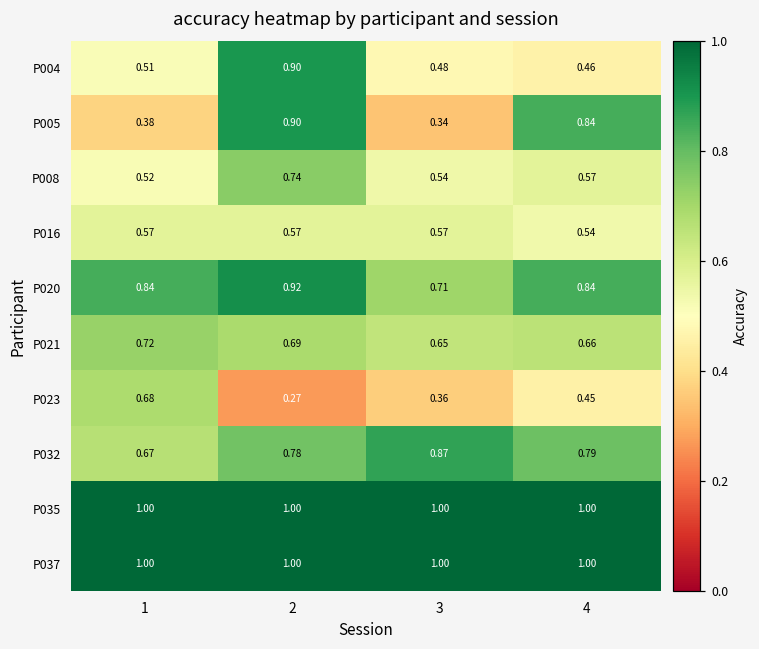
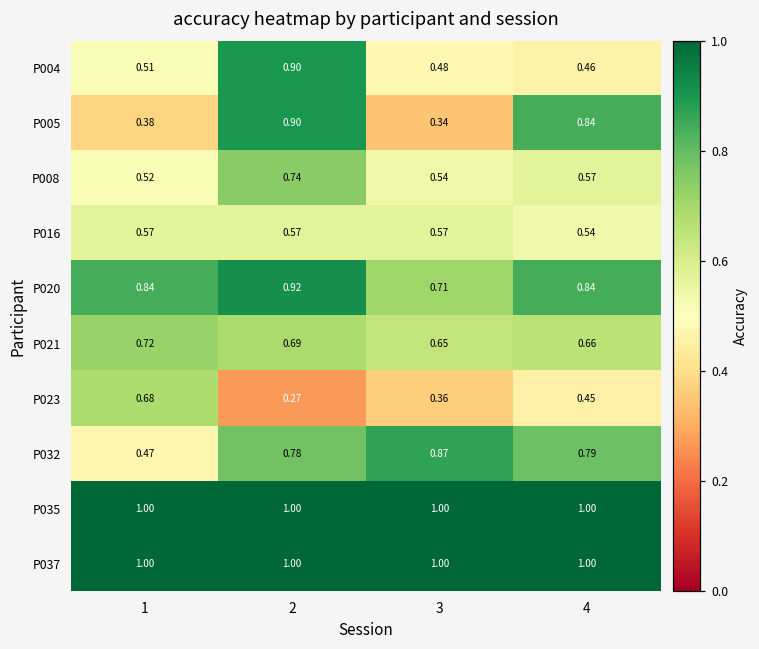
  {
    "P004": {
      "1": 0.51,
      "2": 0.90,
      "3": 0.48,
      "4": 0.46
    },
    "P005": {
      "1": 0.38,
      "2": 0.90,
      "3": 0.34,
      "4": 0.84
    },
    "P008": {
      "1": 0.52,
      "2": 0.74,
      "3": 0.54,
      "4": 0.57
    },
    "P016": {
      "1": 0.57,
      "2": 0.57,
      "3": 0.57,
      "4": 0.54
    },
    "P020": {
      "1": 0.84,
      "2": 0.92,
      "3": 0.71,
      "4": 0.84
    },
    "P021": {
      "1": 0.72,
      "2": 0.69,
      "3": 0.65,
      "4": 0.66
    },
    "P023": {
      "1": 0.68,
      "2": 0.27,
      "3": 0.36,
      "4": 0.45
    },
    "P032": {
-     "1": 0.67,
+     "1": 0.47,
      "2": 0.78,
      "3": 0.87,
      "4": 0.79
    },
    "P035": {
      "1": 1.00,
      "2": 1.00,
      "3": 1.00,
      "4": 1.00
    },
    "P037": {
      "1": 1.00,
      "2": 1.00,
      "3": 1.00,
      "4": 1.00
    }
  }
